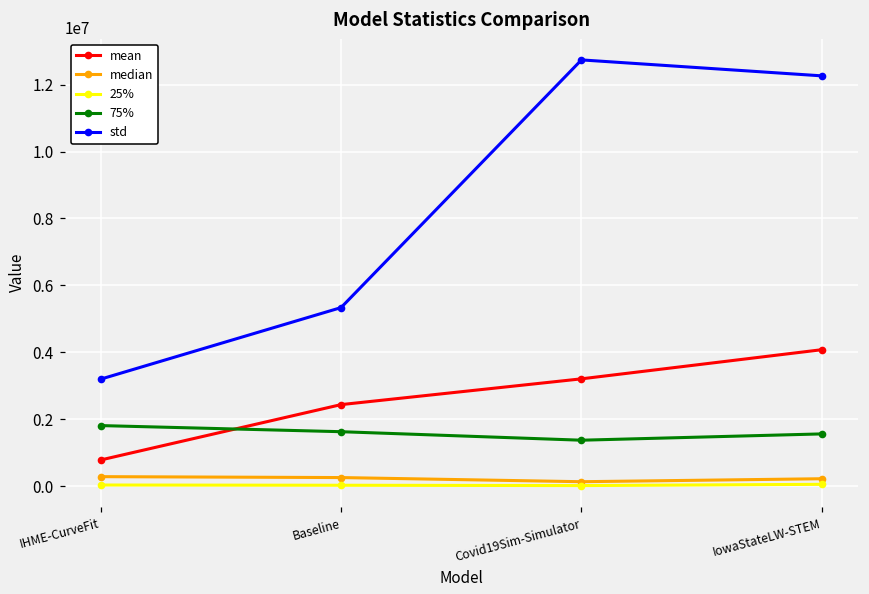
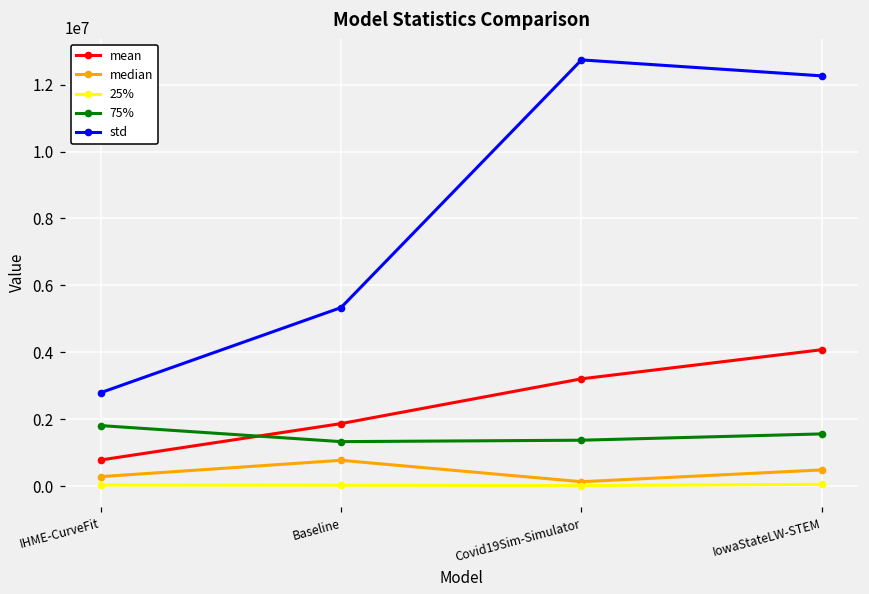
  {
    "mean": {
      "IHME-CurveFit": 800000,
-     "Baseline": 2400000,
+     "Baseline": 1900000,
      "Covid19Sim-Simulator": 3200000,
      "IowaStateLW-STEM": 4100000
    },
    "median": {
      "IHME-CurveFit": 300000,
-     "Baseline": 300000,
+     "Baseline": 800000,
      "Covid19Sim-Simulator": 100000,
-     "IowaStateLW-STEM": 200000
+     "IowaStateLW-STEM": 500000
    },
    "25%": {
      "IHME-CurveFit": 0,
      "Baseline": 0,
      "Covid19Sim-Simulator": 0,
      "IowaStateLW-STEM": 100000
    },
    "75%": {
      "IHME-CurveFit": 1800000,
-     "Baseline": 1600000,
+     "Baseline": 1300000,
      "Covid19Sim-Simulator": 1400000,
      "IowaStateLW-STEM": 1600000
    },
    "std": {
-     "IHME-CurveFit": 3200000,
+     "IHME-CurveFit": 2800000,
      "Baseline": 5300000,
      "Covid19Sim-Simulator": 12700000,
      "IowaStateLW-STEM": 12300000
    }
  }
